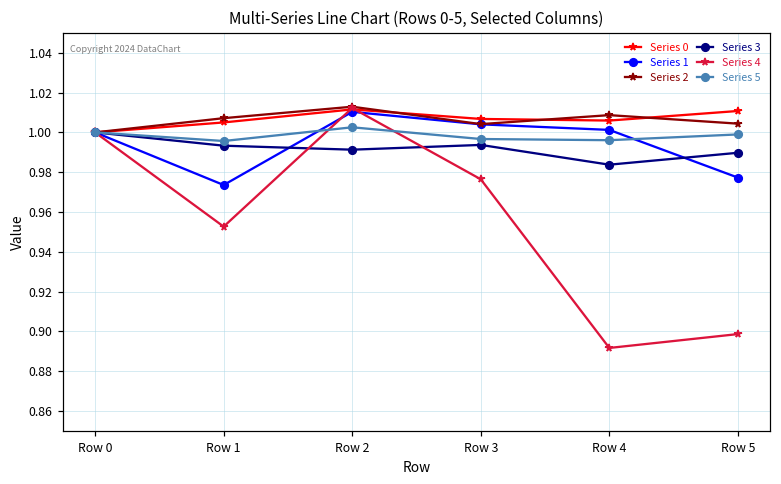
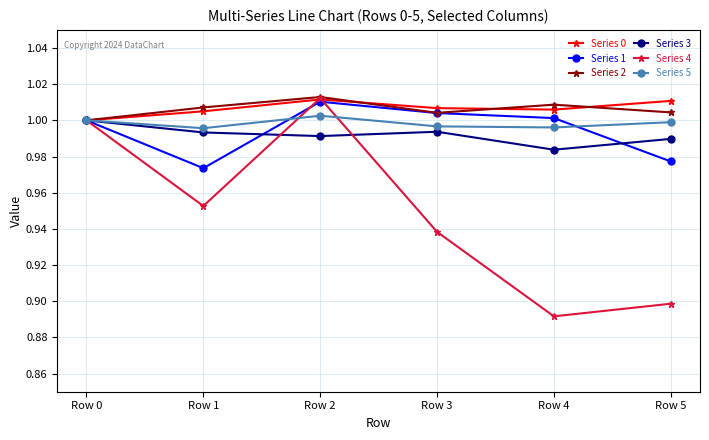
  {
    "Series 0": {
      "Row 1": 1.005,
      "Row 3": 1.007,
      "Row 4": 1.006,
      "Row 5": 1.011
    },
    "Series 1": {
      "Row 1": 0.974,
      "Row 4": 1.001,
      "Row 5": 0.977
    },
    "Series 2": {
      "Row 1": 1.007,
      "Row 4": 1.009,
      "Row 5": 1.004
    },
    "Series 3": {
      "Row 1": 0.993,
      "Row 2": 0.991,
      "Row 3": 0.994,
      "Row 4": 0.984,
      "Row 5": 0.990
    },
    "Series 4": {
      "Row 1": 0.953,
-     "Row 3": 0.976,
+     "Row 3": 0.938,
      "Row 4": 0.892,
      "Row 5": 0.899
    },
    "Series 5": {
      "Row 1": 0.996,
      "Row 2": 1.003,
      "Row 3": 0.997,
      "Row 4": 0.996,
      "Row 5": 0.999
    }
  }
